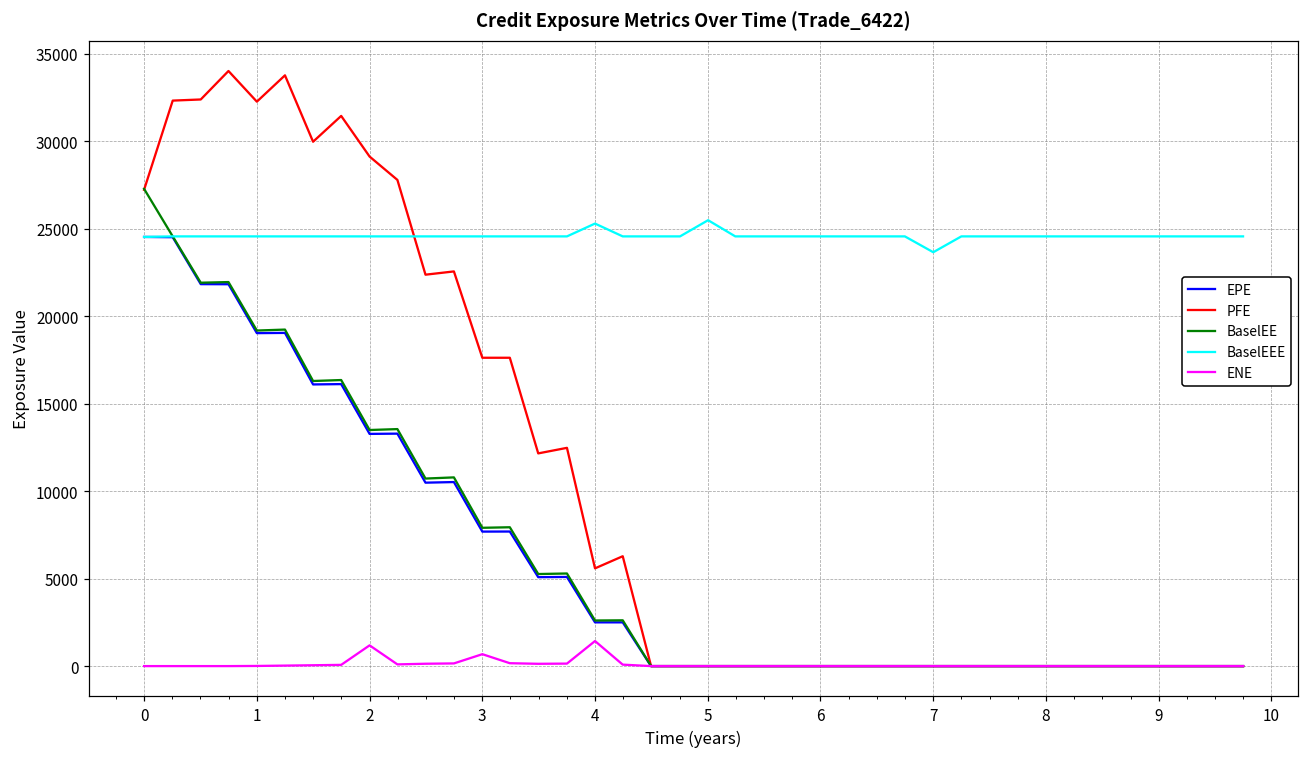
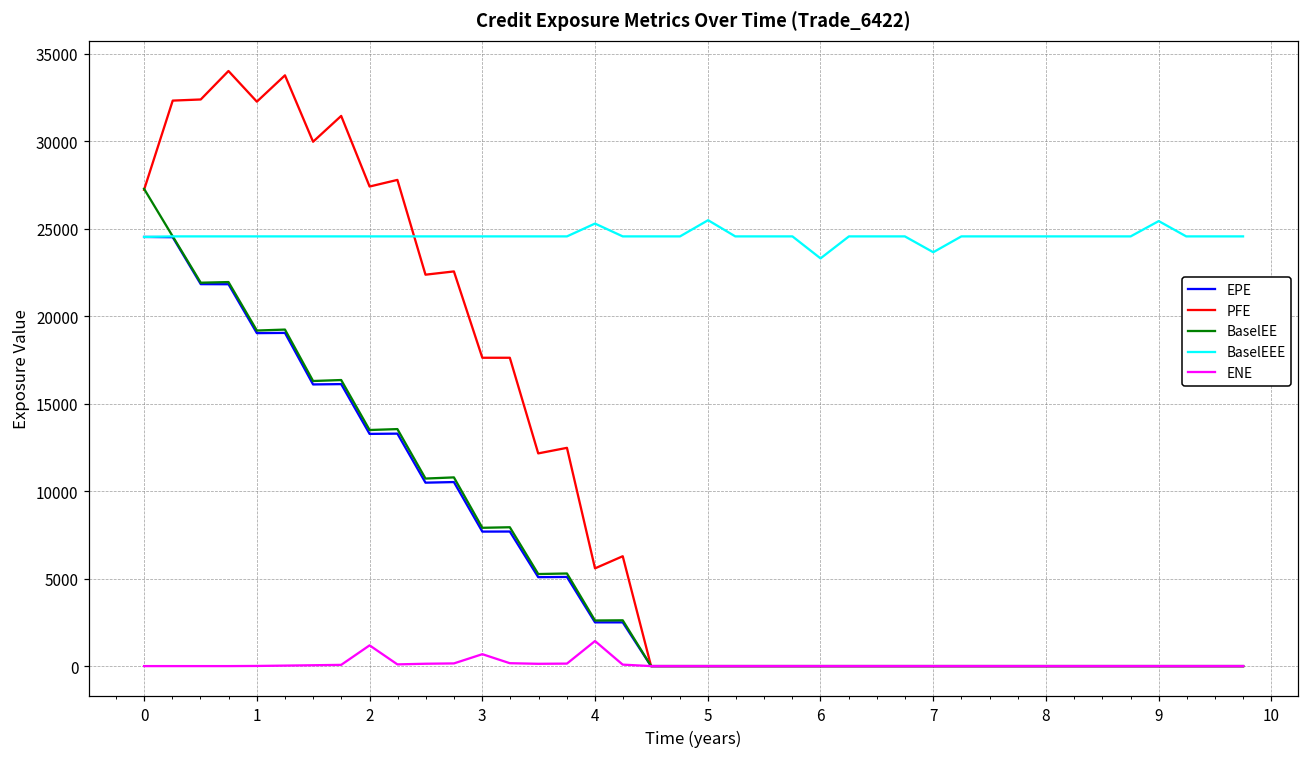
  {
    "EPE": {
      "2": 13300,
      "3": 7700
    },
    "PFE": {
      "1": 32300,
-     "2": 29100,
+     "2": 27400,
      "3": 17600,
      "4": 5600
    },
    "BaselEE": {
      "2": 13500,
      "3": 7900
    },
    "BaselEEE": {
      "1": 24600,
      "2": 24600,
      "3": 24600,
      "4": 25300,
      "5": 25500,
-     "6": 24600,
+     "6": 23300,
      "7": 23700,
      "8": 24600,
-     "9": 24600
+     "9": 25400
    },
    "ENE": {
      "0": 0,
      "1": 0,
      "2": 1200,
      "3": 700,
      "4": 1400
    }
  }
